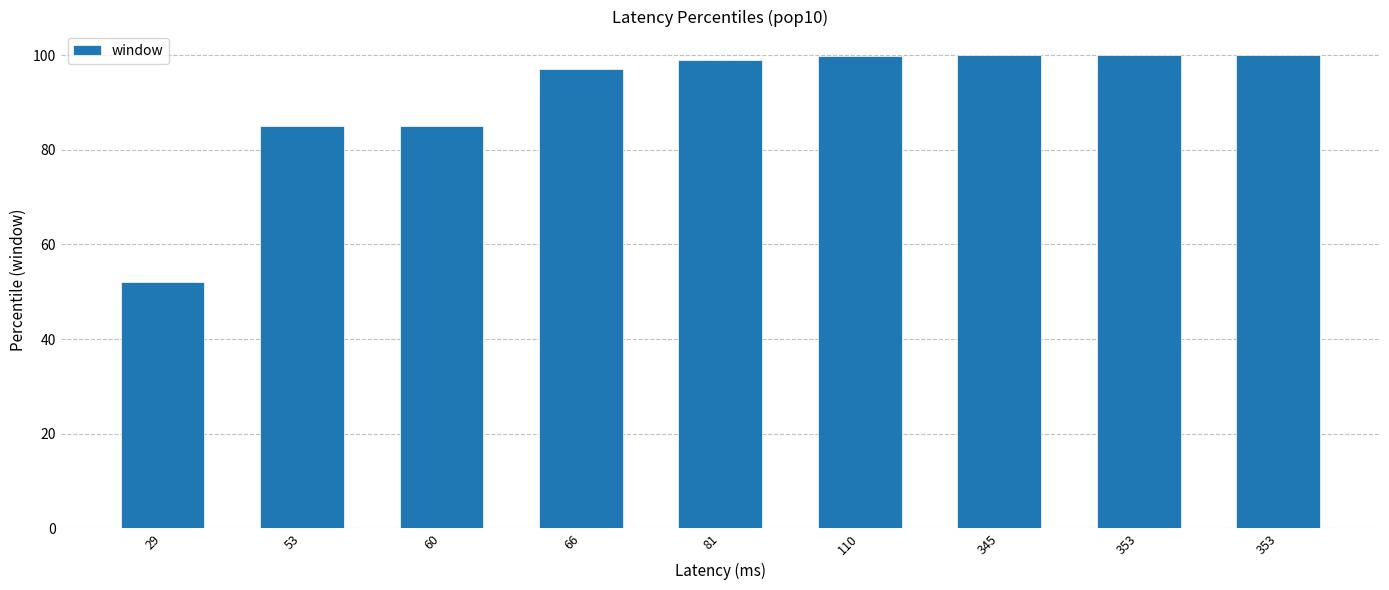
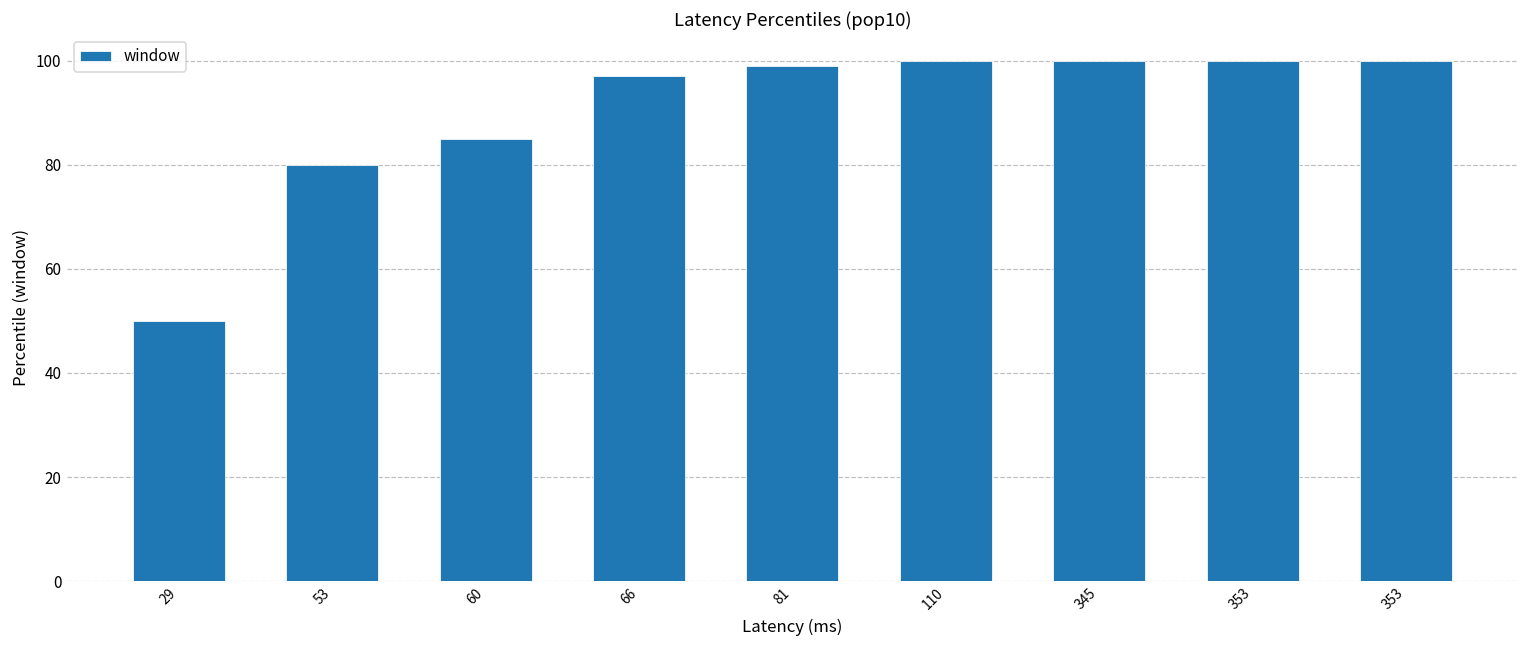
  {
-   "29": 52,
-   "53": 85,
+   "29": 50,
+   "53": 80,
    "60": 85,
    "66": 97,
    "81": 99,
    "110": 100,
    "345": 100
  }
